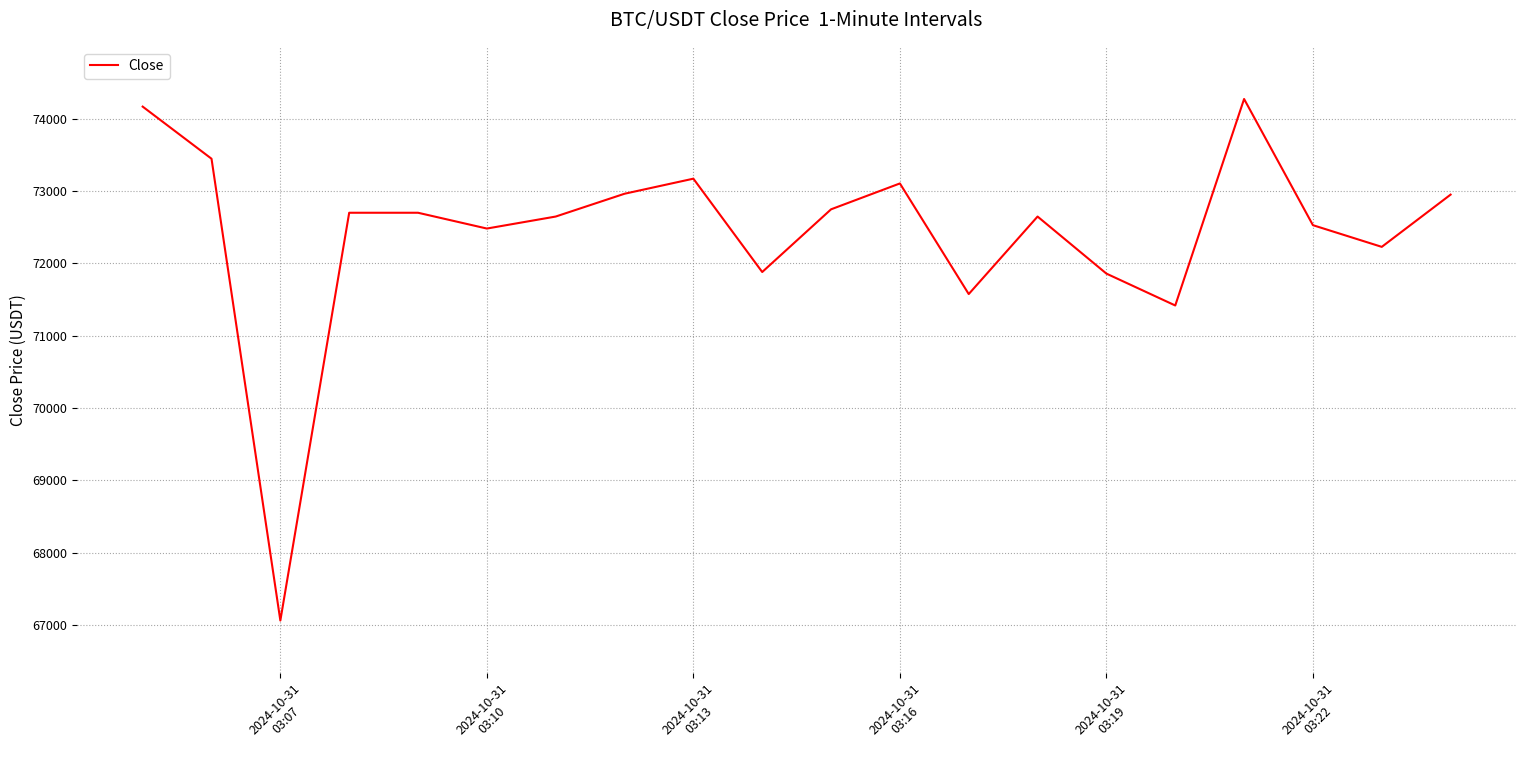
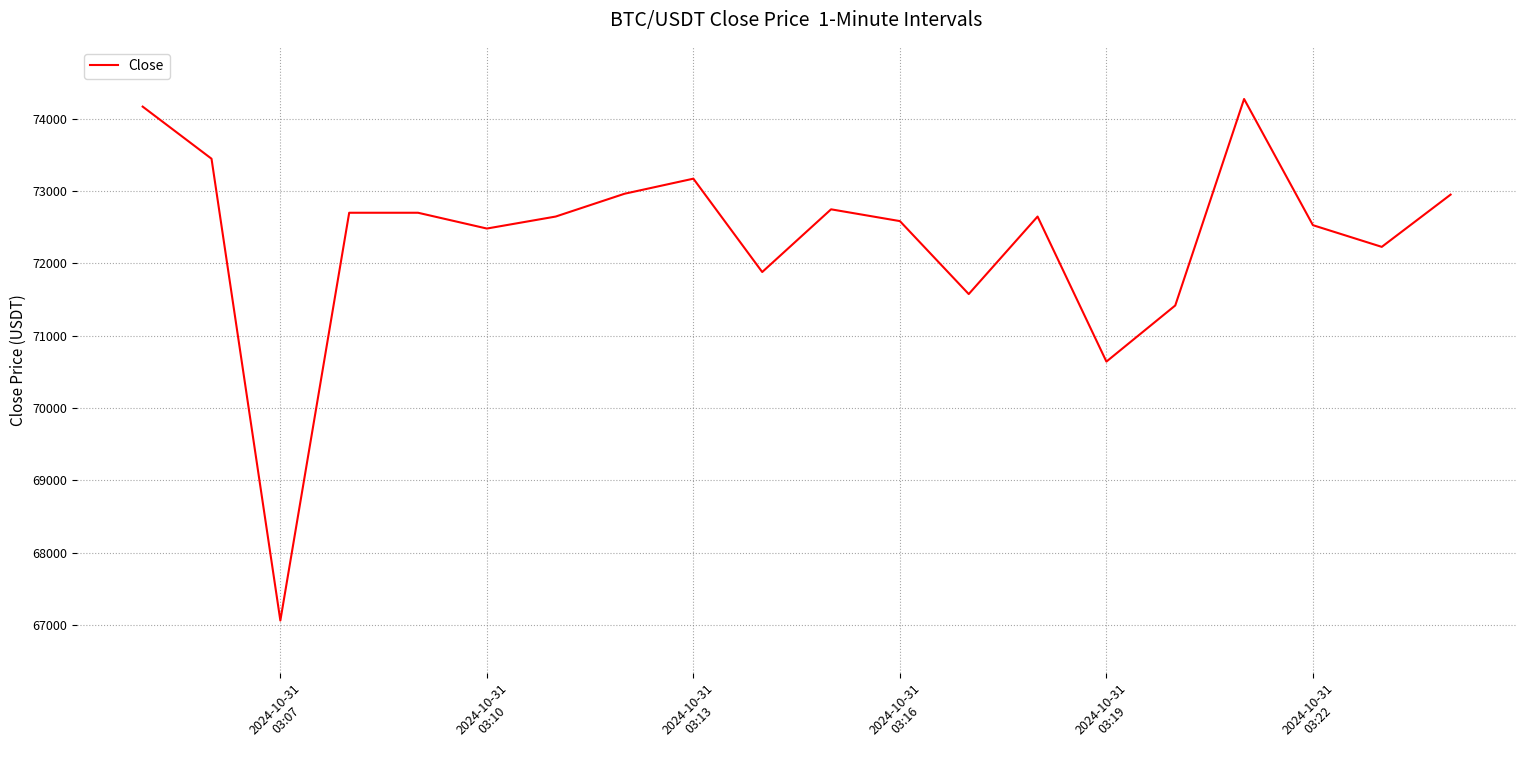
  {
    "2024-10-31 03:07": 67100,
    "2024-10-31 03:10": 72500,
    "2024-10-31 03:13": 73200,
-   "2024-10-31 03:16": 73100,
-   "2024-10-31 03:19": 71900,
+   "2024-10-31 03:16": 72600,
+   "2024-10-31 03:19": 70600,
    "2024-10-31 03:22": 72500
  }
